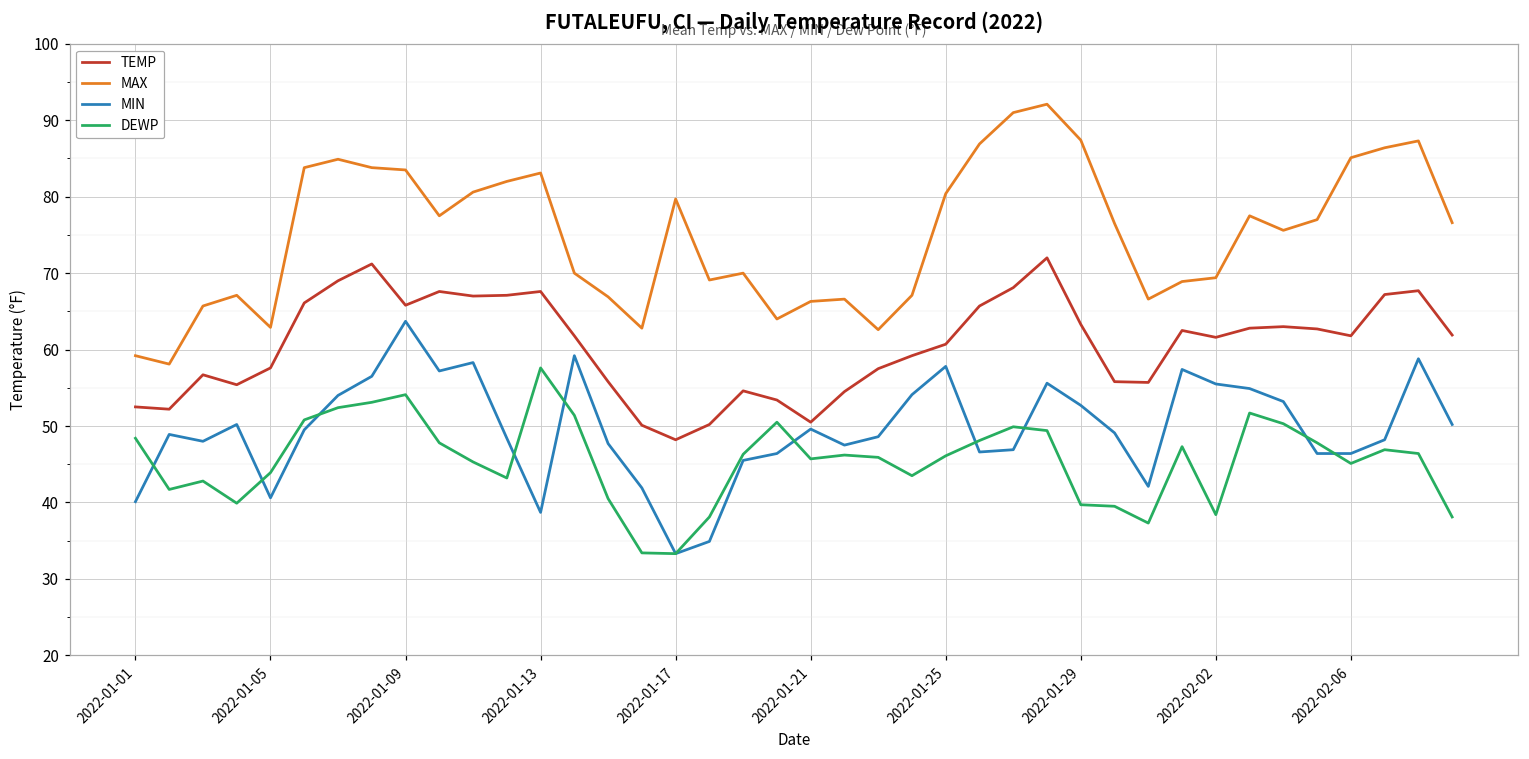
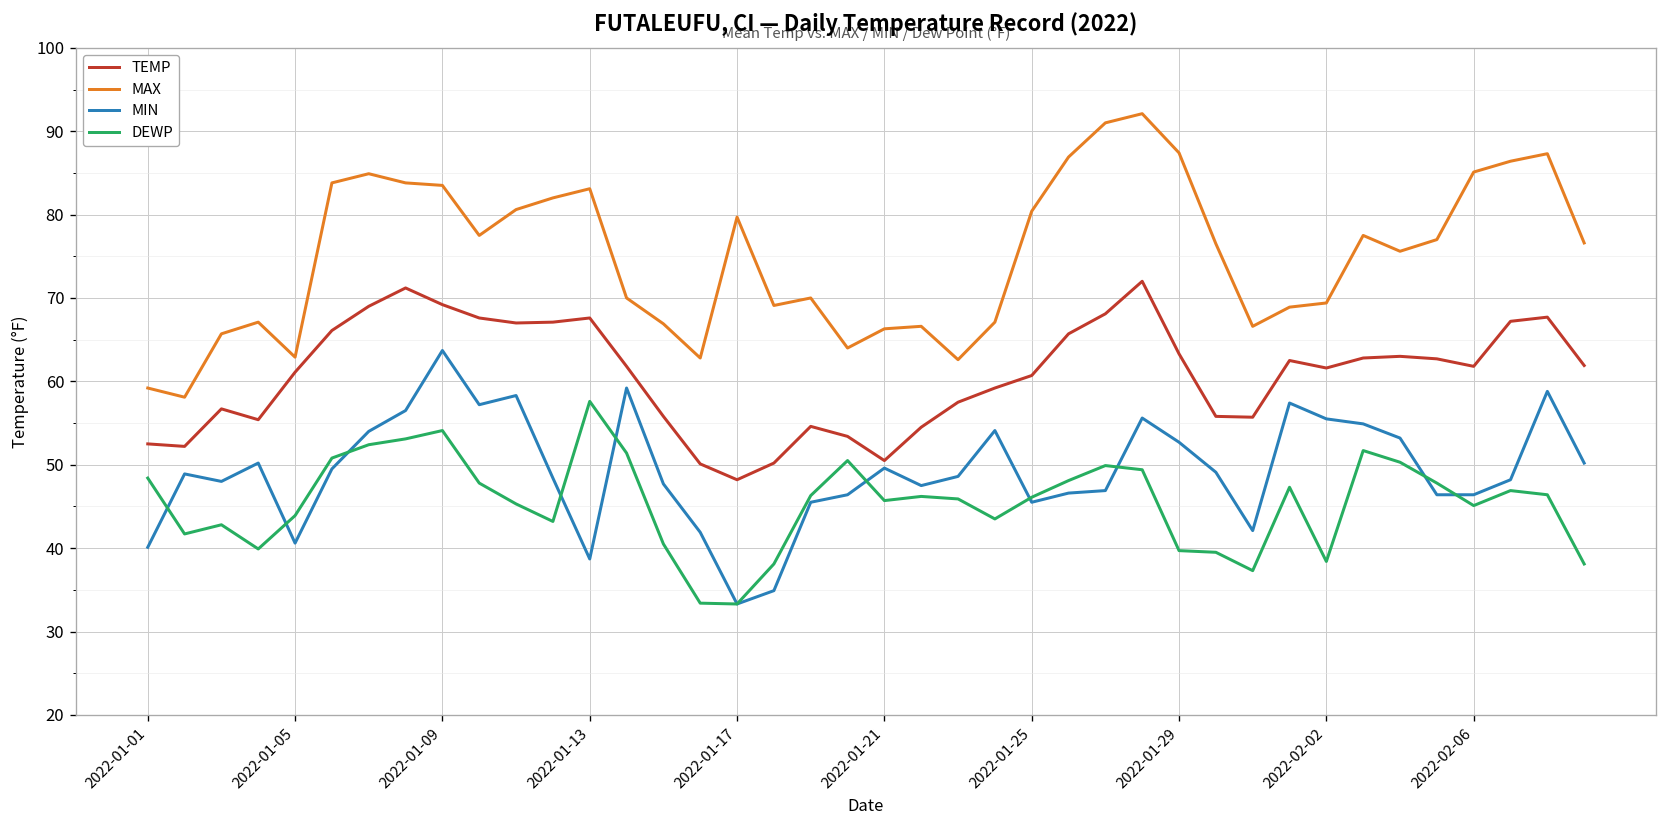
  {
    "TEMP": {
      "2022-01-01": 53,
-     "2022-01-05": 58,
-     "2022-01-09": 66,
+     "2022-01-05": 61,
+     "2022-01-09": 69,
      "2022-01-13": 68,
      "2022-01-17": 48,
      "2022-01-21": 51,
      "2022-01-25": 61,
      "2022-01-29": 63,
      "2022-02-02": 62,
      "2022-02-06": 62
    },
    "MAX": {
      "2022-01-01": 59,
      "2022-01-05": 63,
      "2022-01-09": 84,
      "2022-01-13": 83,
      "2022-01-17": 80,
      "2022-01-21": 66,
      "2022-01-25": 80,
      "2022-01-29": 87,
      "2022-02-02": 69,
      "2022-02-06": 85
    },
    "MIN": {
      "2022-01-01": 40,
      "2022-01-05": 41,
      "2022-01-09": 64,
      "2022-01-13": 39,
      "2022-01-21": 50,
-     "2022-01-25": 58,
+     "2022-01-25": 46,
      "2022-01-29": 53,
      "2022-02-02": 56,
      "2022-02-06": 46
    },
    "DEWP": {
      "2022-01-01": 48,
      "2022-01-05": 44,
      "2022-01-09": 54,
      "2022-01-13": 58,
      "2022-01-21": 46,
      "2022-01-25": 46,
      "2022-01-29": 40,
      "2022-02-02": 38,
      "2022-02-06": 45
    }
  }
